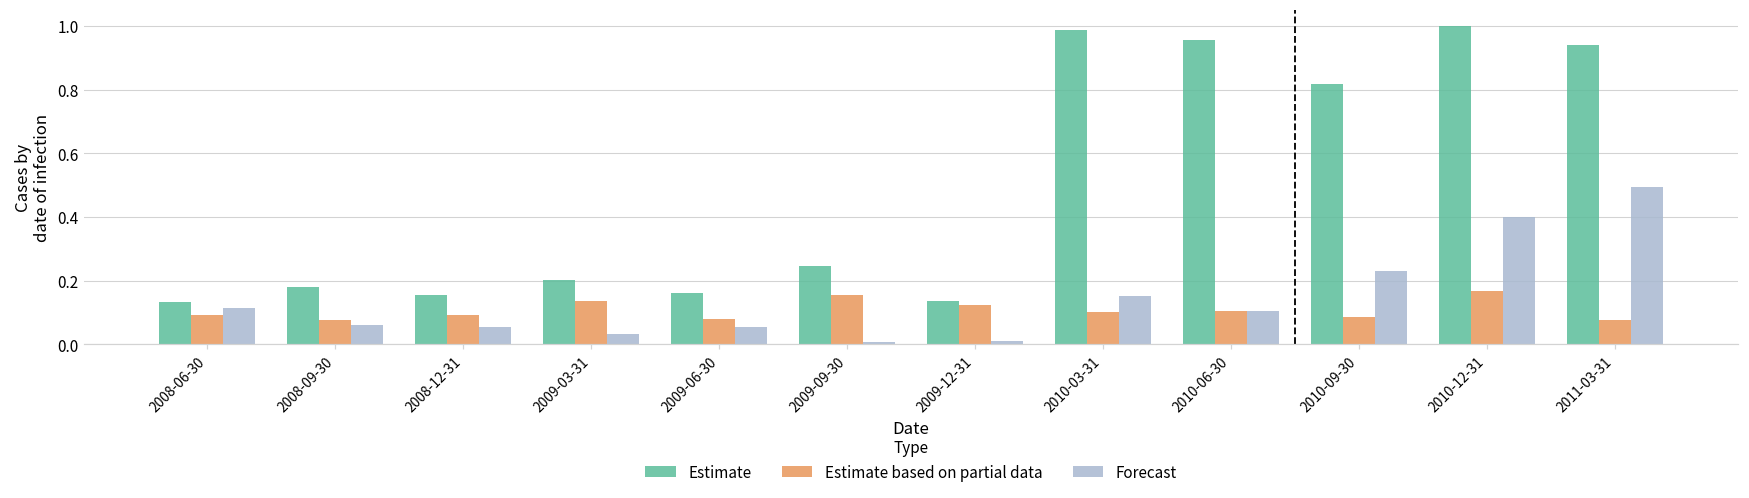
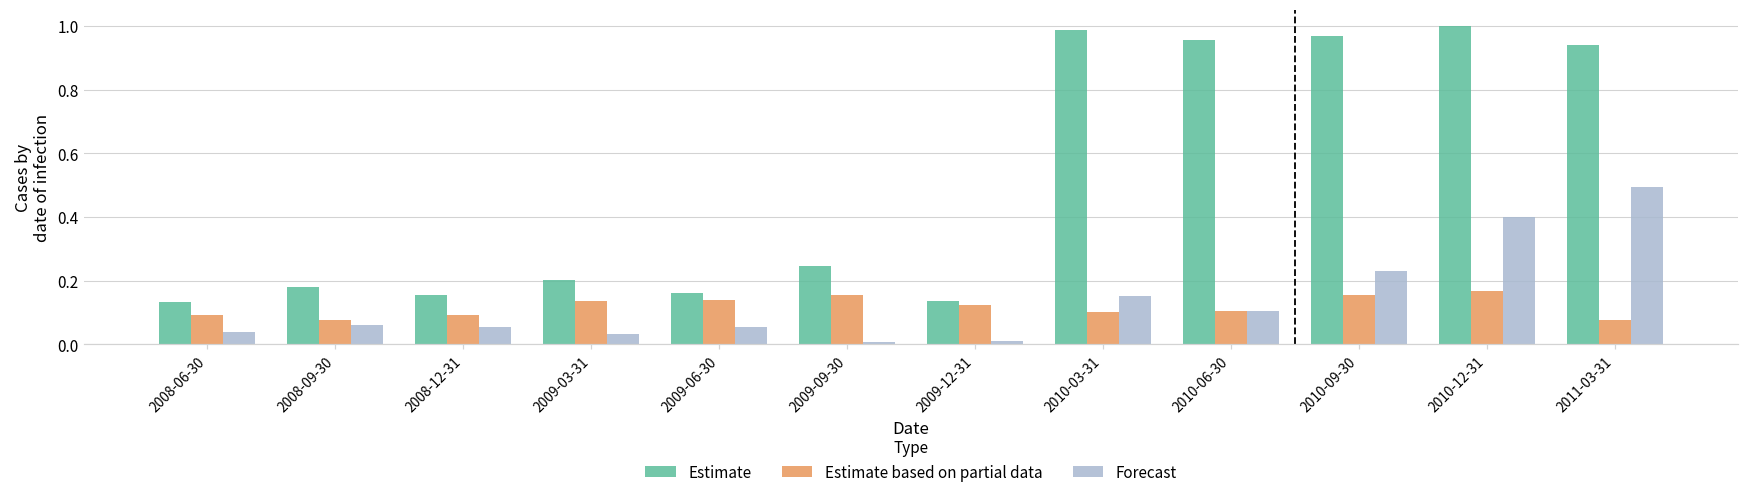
  {
    "Estimate": {
      "2008-06-30": 0.13,
      "2008-09-30": 0.18,
      "2008-12-31": 0.15,
      "2009-03-31": 0.20,
      "2009-06-30": 0.16,
      "2009-09-30": 0.25,
      "2009-12-31": 0.14,
      "2010-03-31": 0.99,
      "2010-06-30": 0.96,
-     "2010-09-30": 0.82,
+     "2010-09-30": 0.97,
      "2010-12-31": 1.00,
      "2011-03-31": 0.94
    },
    "Estimate based on partial data": {
      "2008-06-30": 0.09,
      "2008-09-30": 0.08,
      "2008-12-31": 0.09,
      "2009-03-31": 0.14,
-     "2009-06-30": 0.08,
+     "2009-06-30": 0.14,
      "2009-09-30": 0.16,
      "2009-12-31": 0.12,
      "2010-03-31": 0.10,
      "2010-06-30": 0.10,
-     "2010-09-30": 0.09,
+     "2010-09-30": 0.15,
      "2010-12-31": 0.17,
      "2011-03-31": 0.08
    },
    "Forecast": {
-     "2008-06-30": 0.12,
+     "2008-06-30": 0.04,
      "2008-09-30": 0.06,
      "2008-12-31": 0.06,
      "2009-03-31": 0.03,
      "2009-06-30": 0.06,
      "2009-12-31": 0.01,
      "2010-03-31": 0.15,
      "2010-06-30": 0.11,
      "2010-09-30": 0.23,
      "2010-12-31": 0.40,
      "2011-03-31": 0.49
    }
  }
